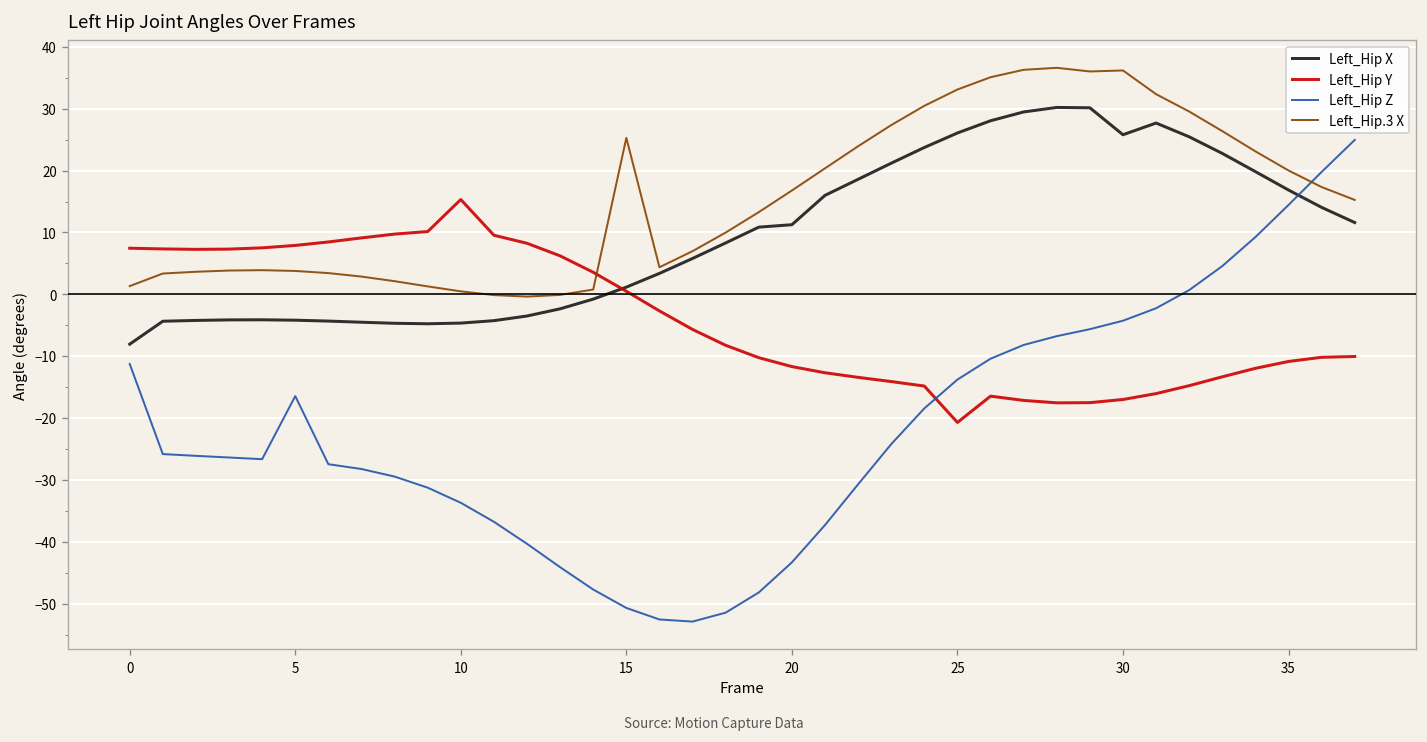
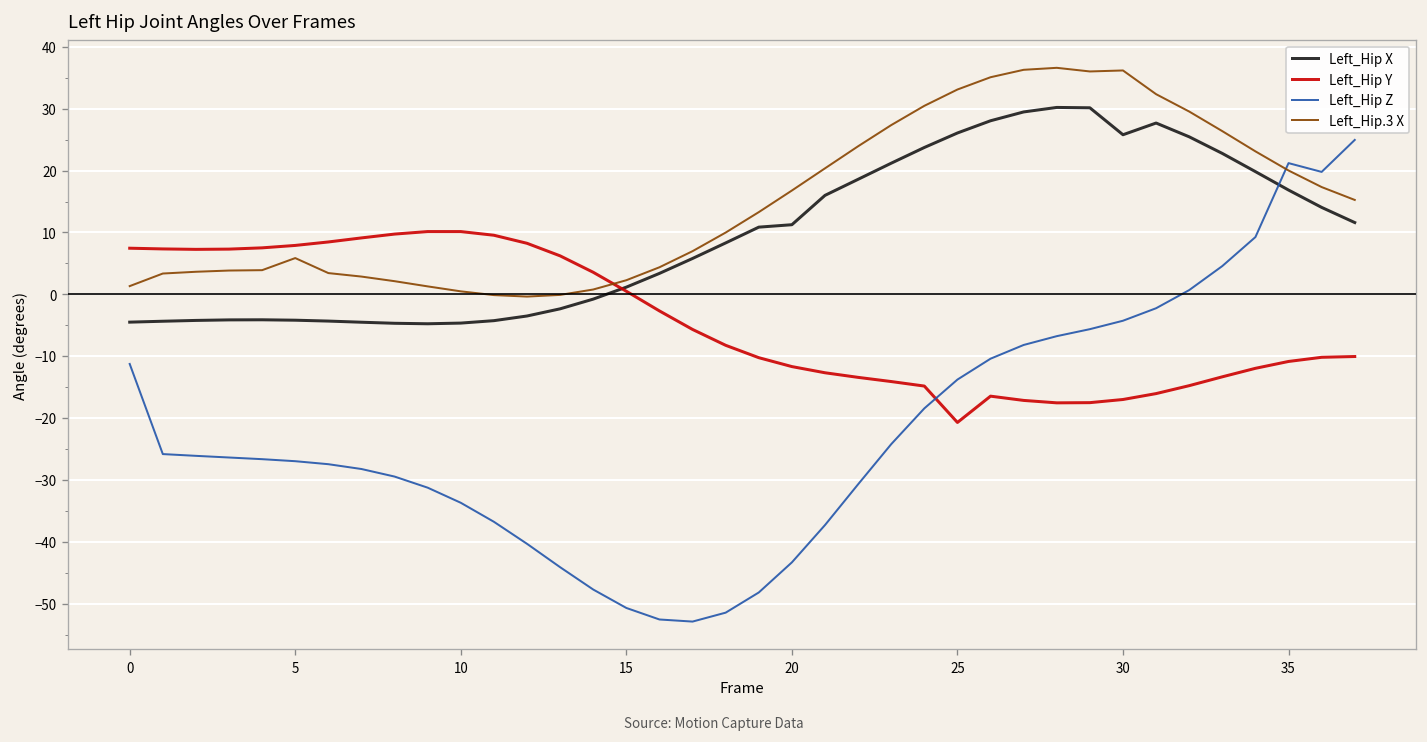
  {
    "Left_Hip X": {
-     "0": -8,
+     "0": -4,
      "5": -4,
      "10": -5,
      "15": 1,
      "20": 11,
      "25": 26,
      "30": 26,
      "35": 17
    },
    "Left_Hip Y": {
      "0": 7,
      "5": 8,
-     "10": 15,
+     "10": 10,
      "15": 0,
      "20": -12,
      "25": -21,
      "30": -17,
      "35": -11
    },
    "Left_Hip Z": {
      "0": -11,
-     "5": -16,
+     "5": -27,
      "10": -34,
      "15": -51,
      "20": -43,
      "25": -14,
      "30": -4,
-     "35": 14
+     "35": 21
    },
    "Left_Hip.3 X": {
      "0": 1,
-     "5": 4,
+     "5": 6,
      "10": 0,
-     "15": 25,
+     "15": 2,
      "20": 17,
      "25": 33,
      "30": 36,
      "35": 20
    }
  }
